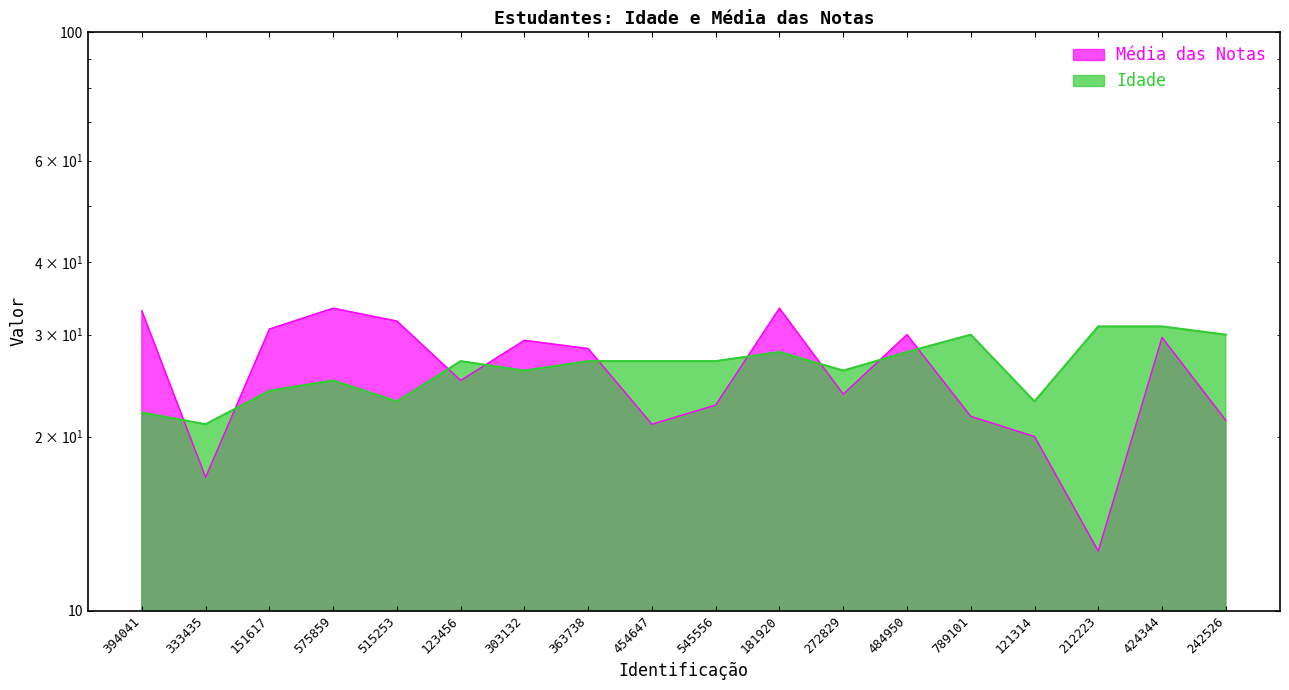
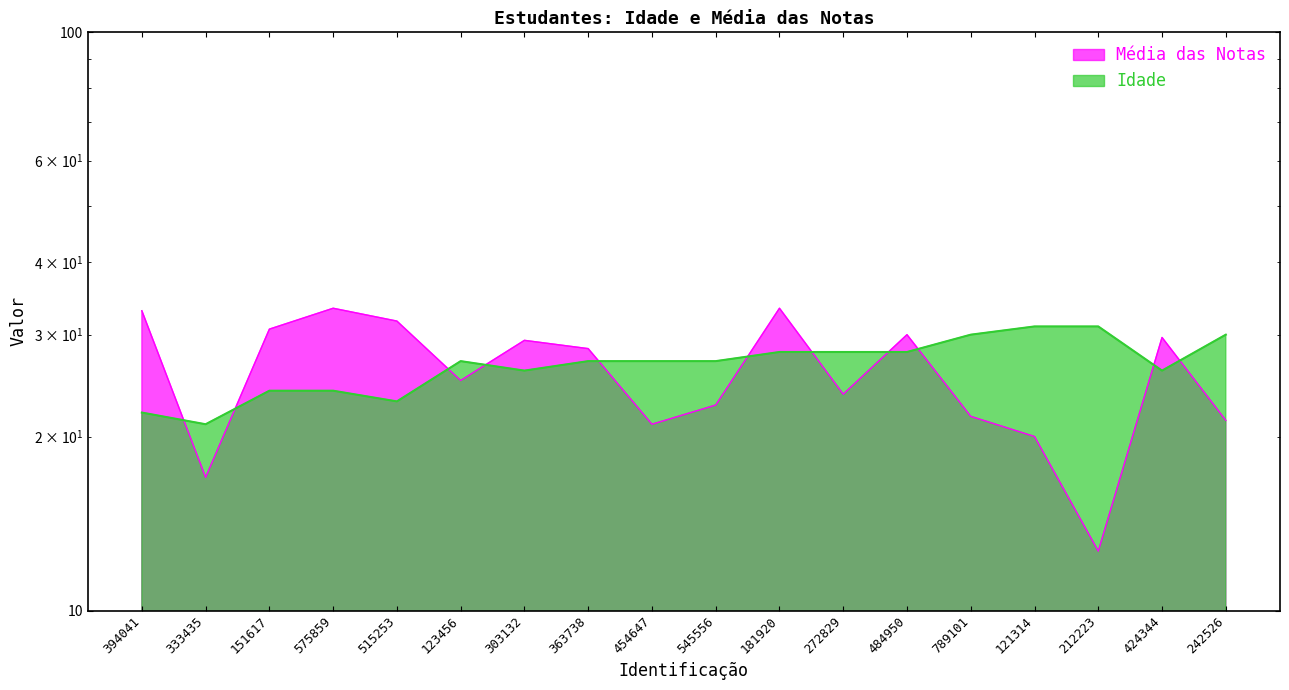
  {
    "Média das Notas": {
      "394041": 33,
      "333435": 17,
      "151617": 31,
      "575859": 33,
      "515253": 32,
      "123456": 25,
      "303132": 29,
      "363738": 28,
      "454647": 21,
      "545556": 22.7,
      "181920": 33,
      "272829": 23.7,
      "484950": 30,
      "789101": 21.7,
      "121314": 20,
      "212223": 12.7,
      "424344": 30,
      "242526": 21.3
    },
    "Idade": {
      "394041": 22,
      "333435": 21,
      "151617": 24,
-     "575859": 25,
+     "575859": 24,
      "515253": 23,
      "123456": 27,
      "303132": 26,
      "363738": 27,
      "454647": 27,
      "545556": 27,
      "181920": 28,
-     "272829": 26,
+     "272829": 28,
      "484950": 28,
      "789101": 30,
-     "121314": 23,
+     "121314": 31,
      "212223": 31,
-     "424344": 31,
+     "424344": 26,
      "242526": 30
    }
  }
